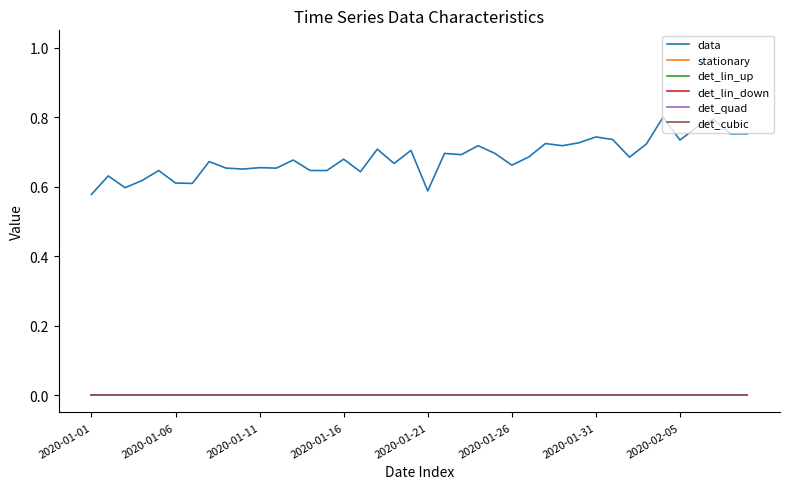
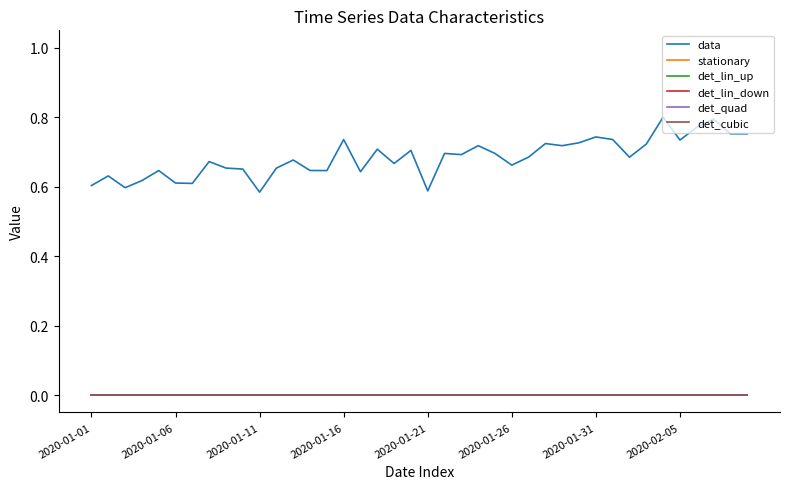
  {
    "data": {
-     "2020-01-01": 0.58,
+     "2020-01-01": 0.60,
      "2020-01-06": 0.61,
-     "2020-01-11": 0.65,
-     "2020-01-16": 0.68,
+     "2020-01-11": 0.58,
+     "2020-01-16": 0.74,
      "2020-01-21": 0.59,
      "2020-01-26": 0.66,
      "2020-01-31": 0.74,
      "2020-02-05": 0.73
    },
    "det_cubic": {
      "2020-01-01": 0.00,
      "2020-01-06": 0.00,
      "2020-01-11": 0.00,
      "2020-01-16": 0.00,
      "2020-01-21": 0.00,
      "2020-01-26": 0.00,
      "2020-01-31": 0.00,
      "2020-02-05": 0.00
    }
  }
